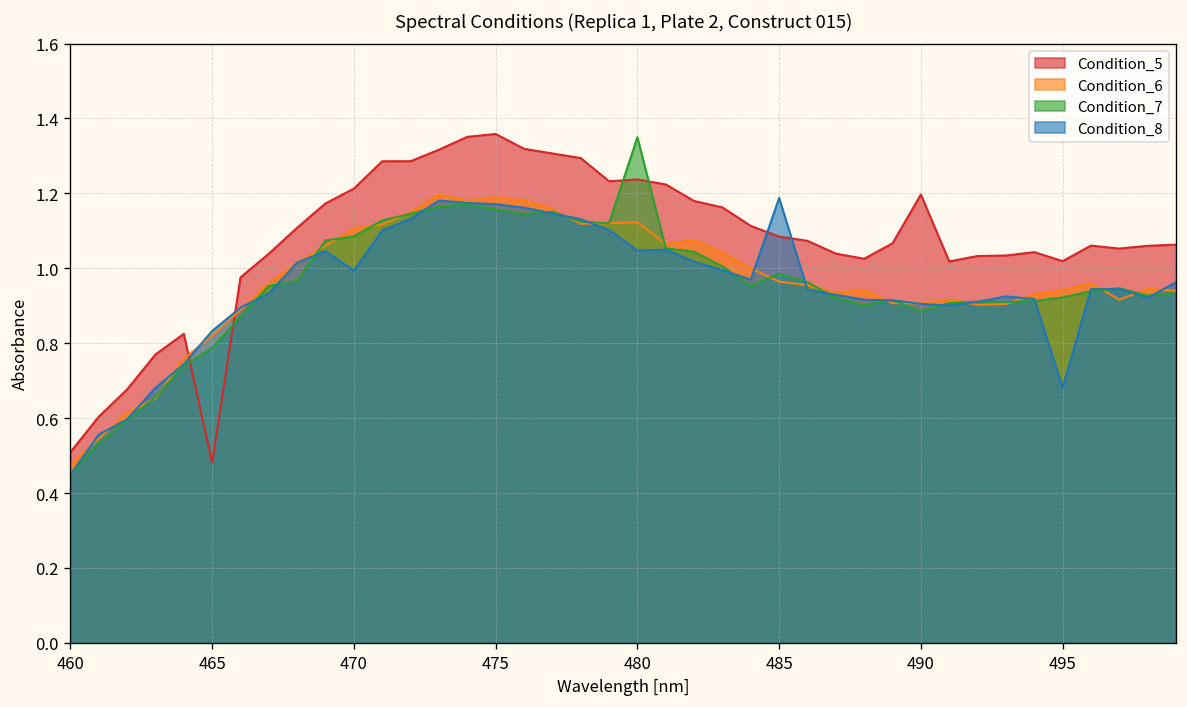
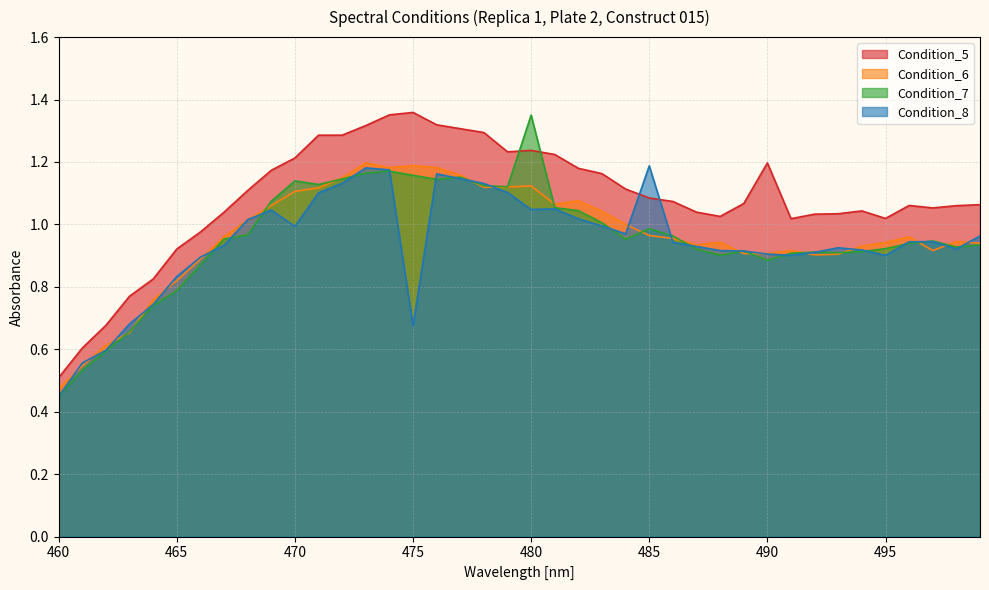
  {
    "Condition_5": {
      "460": 0.51,
-     "465": 0.48,
+     "465": 0.92,
      "470": 1.21,
      "475": 1.36,
      "480": 1.24,
      "485": 1.08,
      "490": 1.20,
      "495": 1.02
    },
    "Condition_6": {
      "460": 0.47,
      "465": 0.82,
      "470": 1.11,
      "475": 1.19,
      "480": 1.12,
      "485": 0.96,
      "495": 0.94
    },
    "Condition_7": {
      "465": 0.79,
-     "470": 1.09,
+     "470": 1.14,
      "475": 1.16,
      "480": 1.35,
      "485": 0.99,
      "490": 0.89,
      "495": 0.92
    },
    "Condition_8": {
      "465": 0.83,
      "470": 0.99,
-     "475": 1.17,
+     "475": 0.67,
      "480": 1.05,
      "485": 1.19,
-     "495": 0.68
+     "495": 0.90
    }
  }
